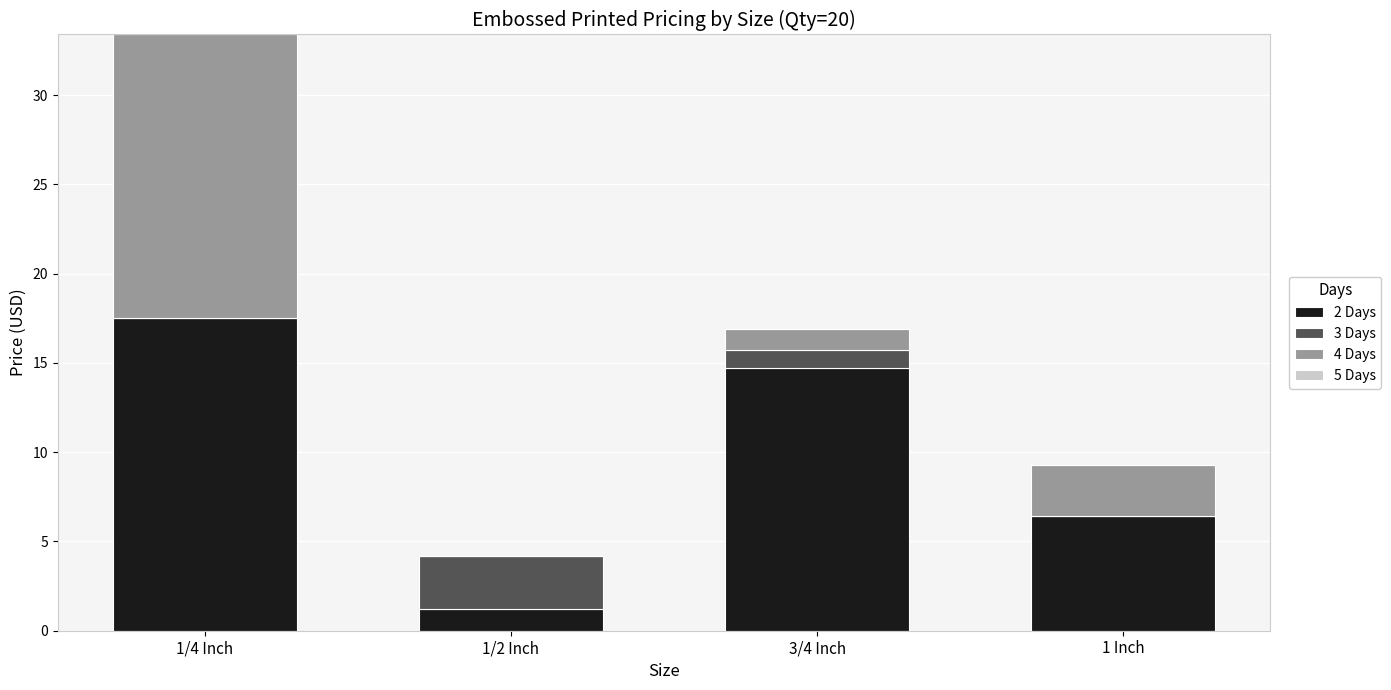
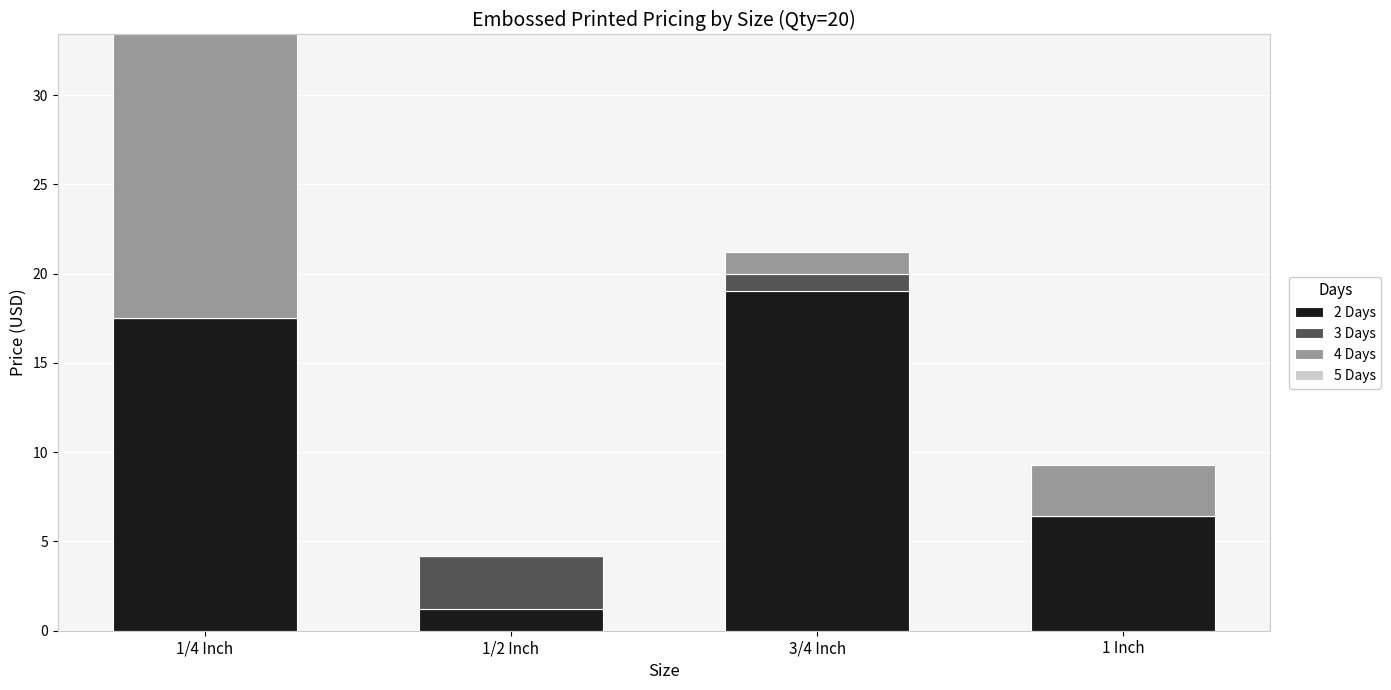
  {
    "2 Days": {
      "1/4 Inch": 17.5,
      "1/2 Inch": 1.2,
-     "3/4 Inch": 14.7,
+     "3/4 Inch": 19.0,
      "1 Inch": 6.4
    },
    "3 Days": {
      "1/4 Inch": 0.0,
      "1/2 Inch": 3.0,
      "3/4 Inch": 1.0,
      "1 Inch": 0.0
    },
    "5 Days": {
      "1/2 Inch": 0.0
    }
  }
